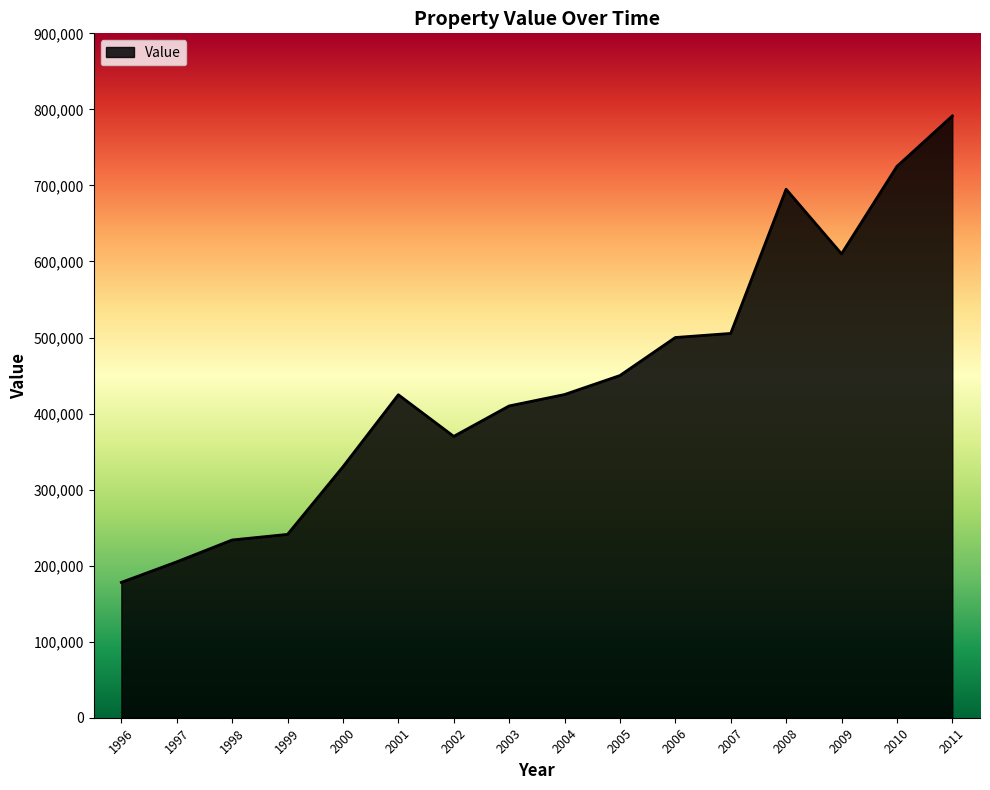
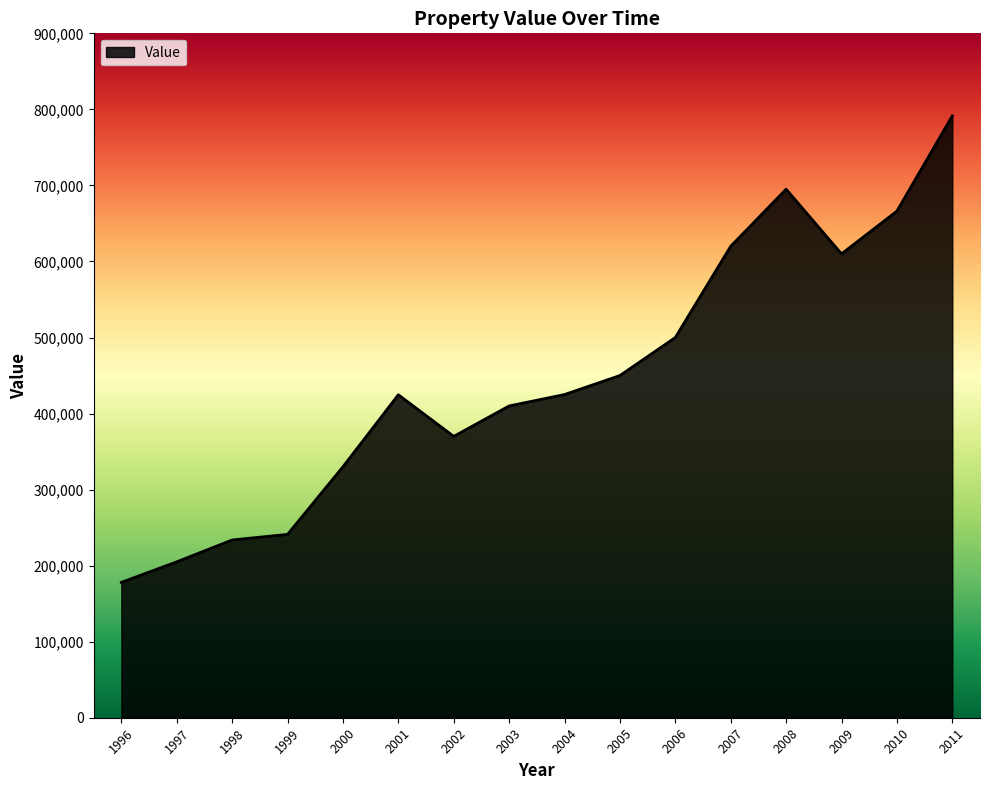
  {
    "1996": "180,000",
    "1997": "210,000",
    "1998": "230,000",
    "1999": "240,000",
    "2000": "330,000",
    "2001": "420,000",
    "2002": "370,000",
    "2003": "410,000",
    "2004": "430,000",
    "2005": "450,000",
    "2006": "500,000",
-   "2007": "510,000",
+   "2007": "620,000",
    "2008": "700,000",
    "2009": "610,000",
-   "2010": "730,000",
+   "2010": "670,000",
    "2011": "790,000"
  }
